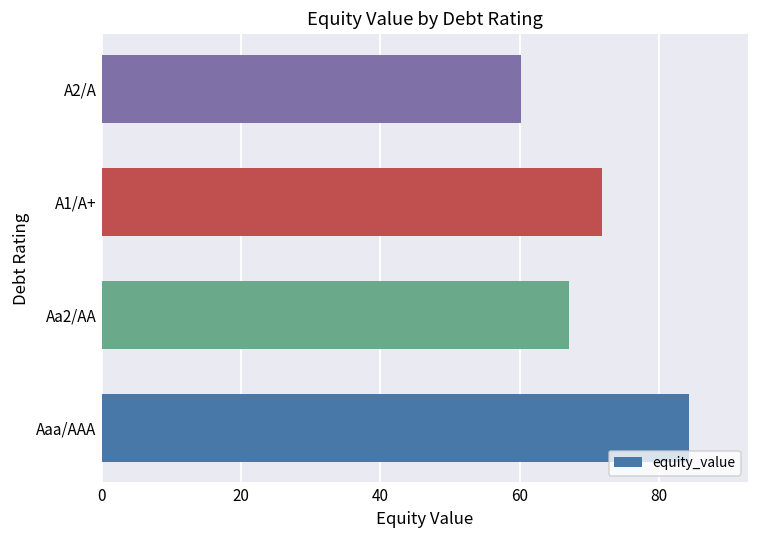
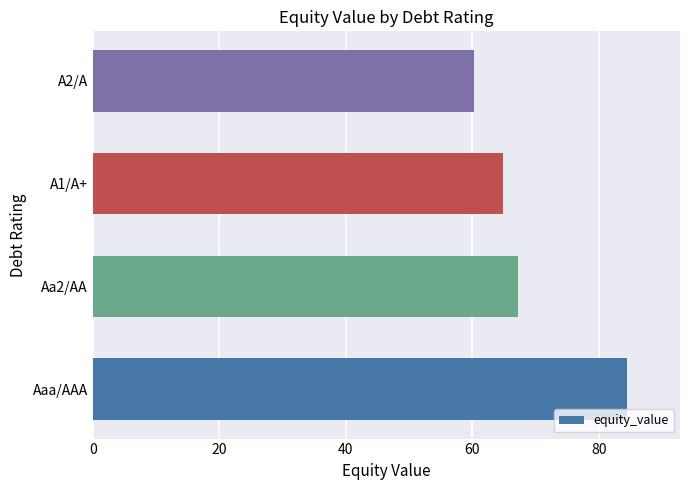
  {
    "A2/A": 60,
-   "A1/A+": 72,
+   "A1/A+": 65,
    "Aa2/AA": 67,
    "Aaa/AAA": 84
  }
